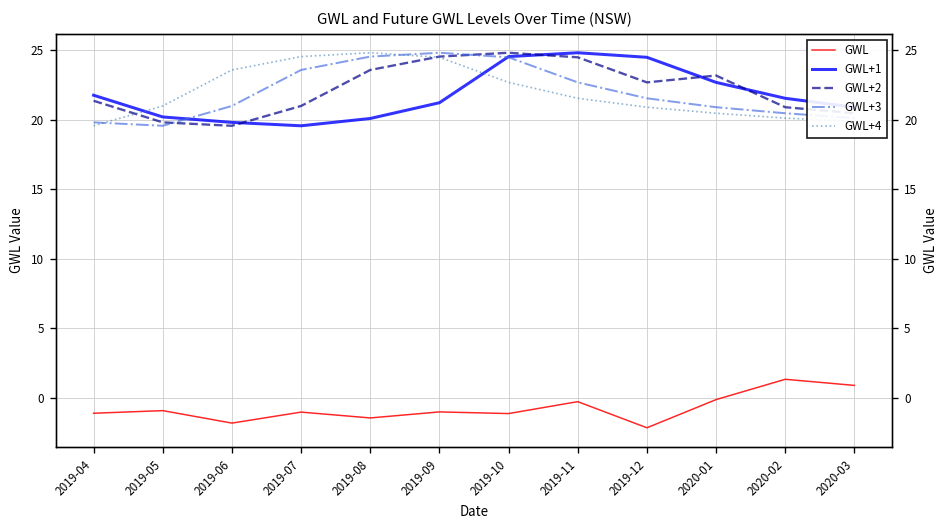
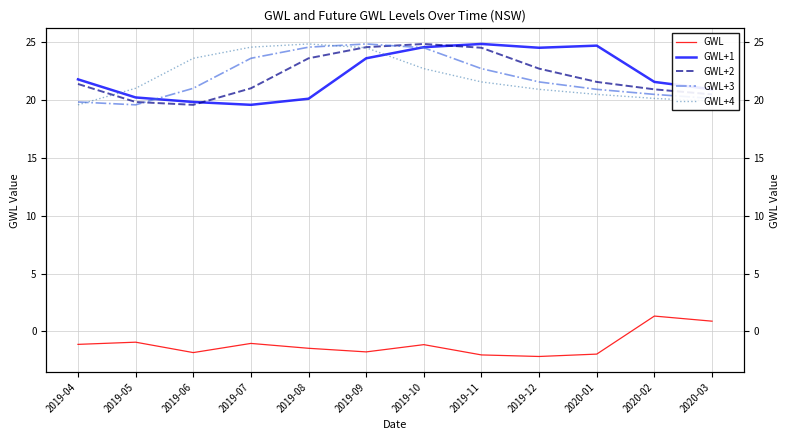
  {
    "GWL": {
      "2019-04": -1.1,
      "2019-05": -0.9,
      "2019-06": -1.8,
      "2019-07": -1.0,
      "2019-08": -1.5,
-     "2019-09": -1.0,
+     "2019-09": -1.8,
      "2019-10": -1.1,
-     "2019-11": -0.3,
+     "2019-11": -2.0,
      "2019-12": -2.2,
-     "2020-01": -0.1,
+     "2020-01": -2.0,
      "2020-02": 1.3,
      "2020-03": 0.9
    },
    "GWL+1": {
      "2019-04": 21.8,
      "2019-05": 20.2,
      "2019-06": 19.8,
      "2019-07": 19.6,
      "2019-08": 20.1,
-     "2019-09": 21.2,
+     "2019-09": 23.6,
      "2019-11": 24.8,
      "2019-12": 24.5,
-     "2020-01": 22.7,
+     "2020-01": 24.7,
      "2020-02": 21.6
    },
    "GWL+2": {
      "2019-04": 21.4,
      "2019-05": 19.8,
      "2019-06": 19.6,
      "2019-07": 21.0,
      "2019-08": 23.6,
      "2019-10": 24.8,
      "2019-11": 24.5,
      "2019-12": 22.7,
-     "2020-01": 23.2,
+     "2020-01": 21.6,
      "2020-02": 20.9
    }
  }
